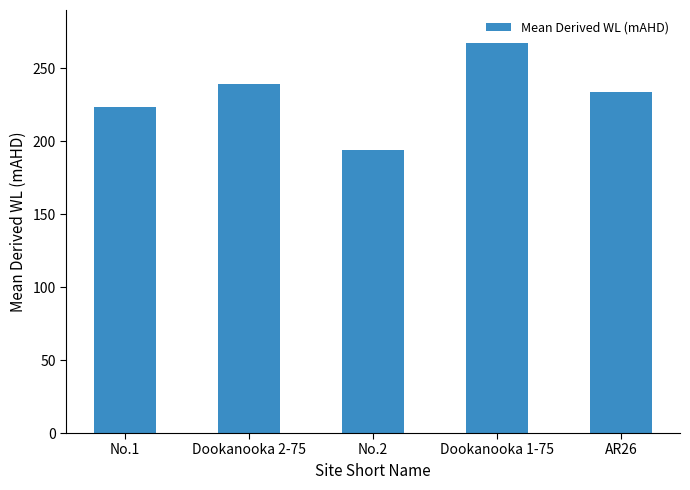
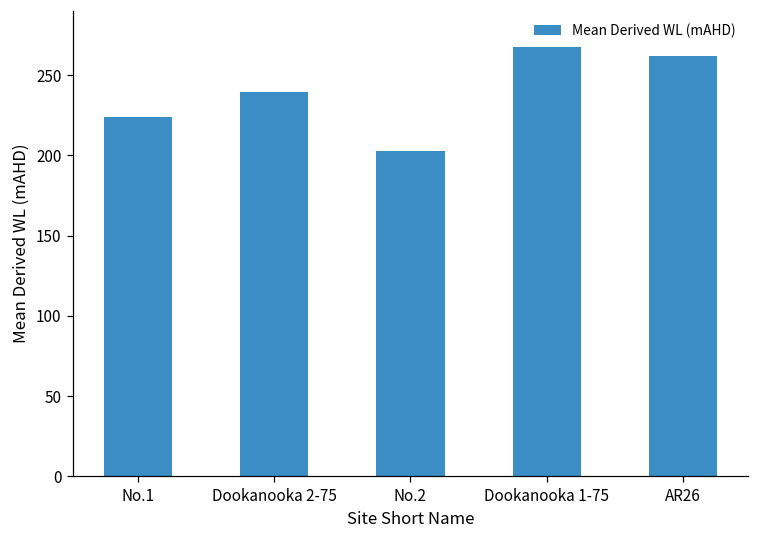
  {
    "No.1": 224,
    "Dookanooka 2-75": 240,
-   "No.2": 194,
+   "No.2": 203,
    "Dookanooka 1-75": 268,
-   "AR26": 234
+   "AR26": 262
  }
